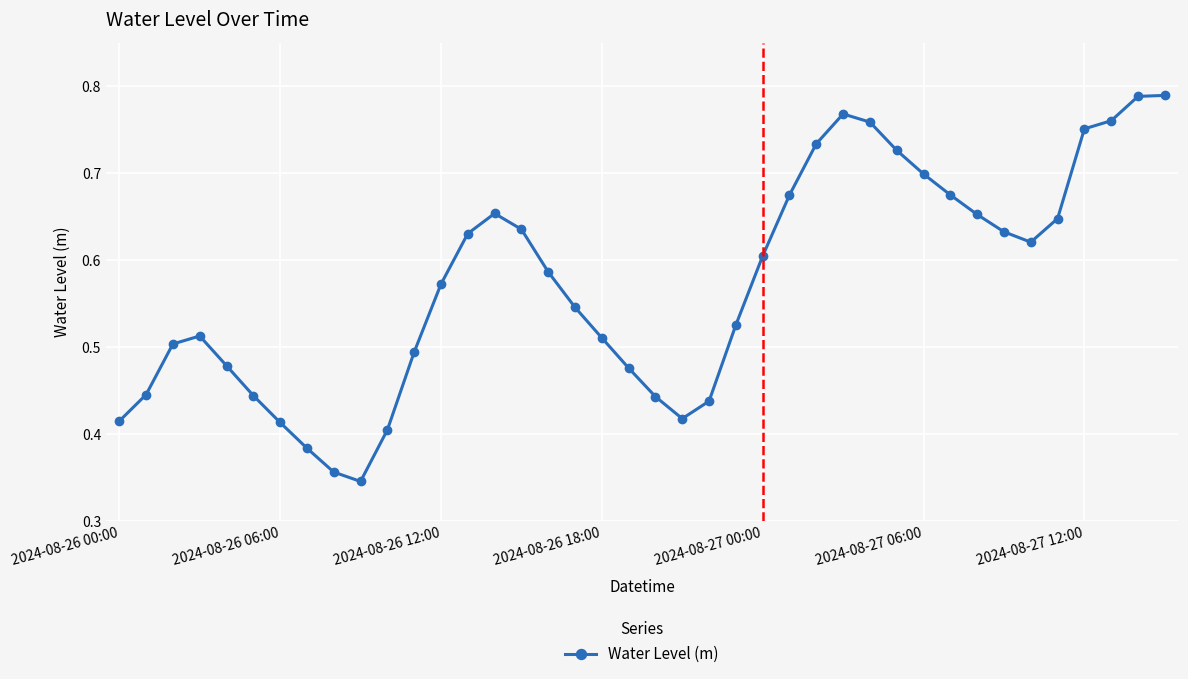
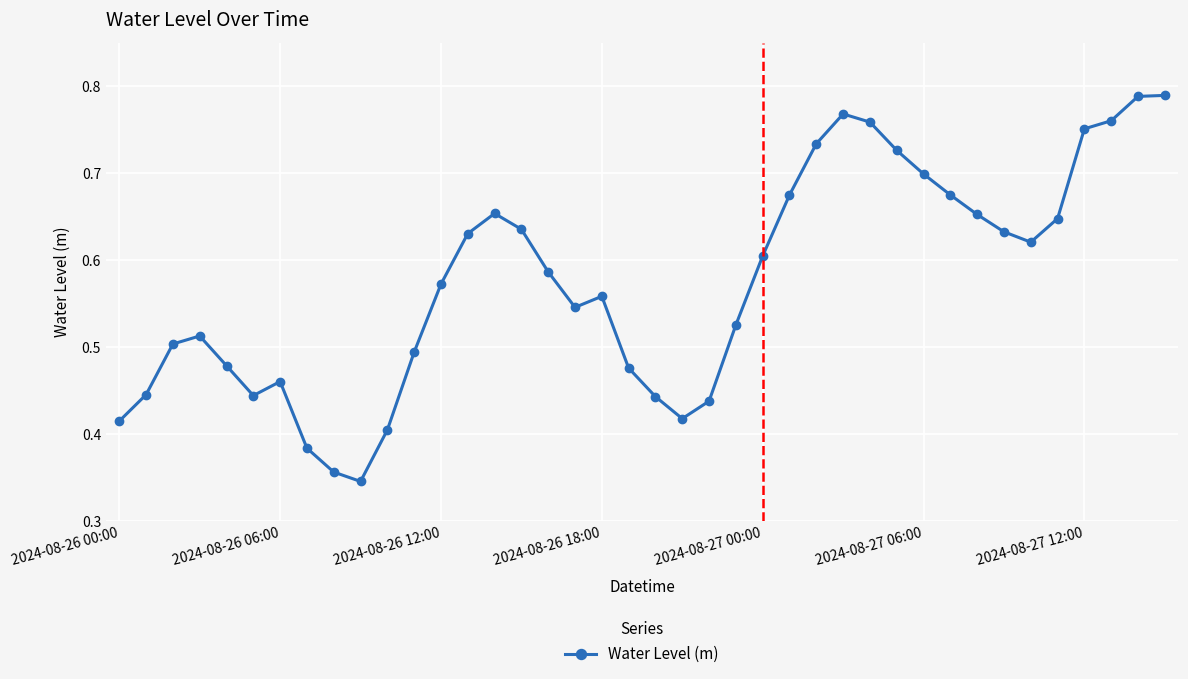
  {
    "2024-08-26 00:00": 0.42,
-   "2024-08-26 06:00": 0.41,
+   "2024-08-26 06:00": 0.46,
    "2024-08-26 12:00": 0.57,
-   "2024-08-26 18:00": 0.51,
+   "2024-08-26 18:00": 0.56,
    "2024-08-27 00:00": 0.60,
    "2024-08-27 06:00": 0.70,
    "2024-08-27 12:00": 0.75
  }
